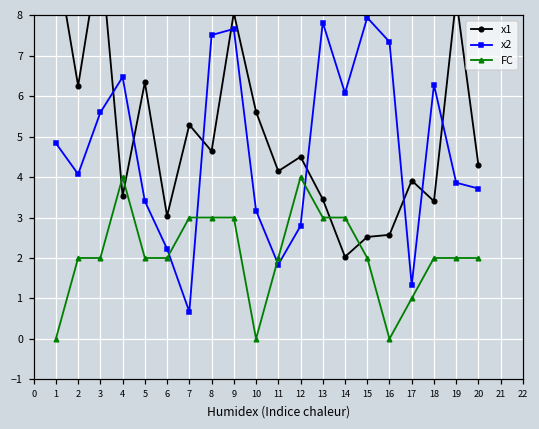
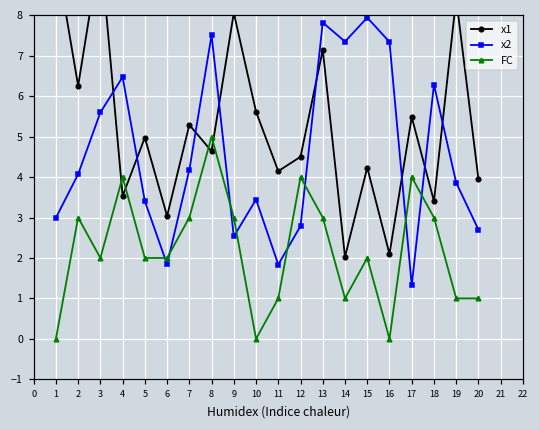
  {
    "x1": {
      "2": 6.3,
      "4": 3.5,
-     "5": 6.3,
+     "5": 5.0,
      "6": 3.0,
      "7": 5.3,
      "8": 4.6,
      "10": 5.6,
      "11": 4.1,
      "12": 4.5,
-     "13": 3.5,
+     "13": 7.1,
      "14": 2.0,
-     "15": 2.5,
-     "16": 2.6,
-     "17": 3.9,
+     "15": 4.2,
+     "16": 2.1,
+     "17": 5.5,
      "18": 3.4,
-     "20": 4.3
+     "20": 4.0
    },
    "x2": {
-     "1": 4.8,
+     "1": 3.0,
      "2": 4.1,
      "3": 5.6,
      "4": 6.5,
      "5": 3.4,
-     "6": 2.2,
-     "7": 0.7,
+     "6": 1.8,
+     "7": 4.2,
      "8": 7.5,
-     "9": 7.7,
-     "10": 3.2,
+     "9": 2.5,
+     "10": 3.4,
      "11": 1.8,
      "12": 2.8,
      "13": 7.8,
-     "14": 6.1,
+     "14": 7.4,
      "15": 7.9,
      "16": 7.3,
      "17": 1.3,
      "18": 6.3,
      "19": 3.9,
-     "20": 3.7
+     "20": 2.7
    },
    "FC": {
      "1": 0,
-     "2": 2,
+     "2": 3,
      "3": 2,
      "4": 4,
      "5": 2,
      "6": 2,
      "7": 3,
-     "8": 3,
+     "8": 5,
      "9": 3,
      "10": 0,
-     "11": 2,
+     "11": 1,
      "12": 4,
      "13": 3,
-     "14": 3,
+     "14": 1,
      "15": 2,
      "16": 0,
-     "17": 1,
-     "18": 2,
-     "19": 2,
-     "20": 2
+     "17": 4,
+     "18": 3,
+     "19": 1,
+     "20": 1
    }
  }
